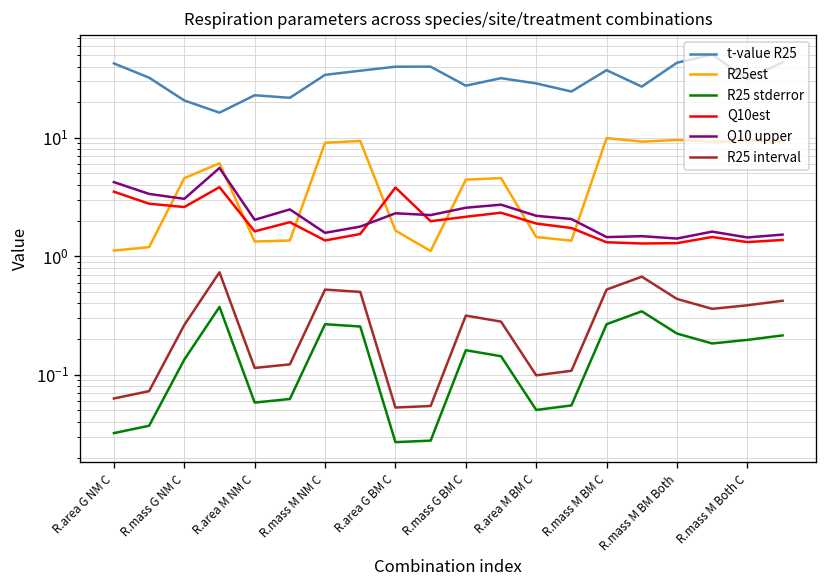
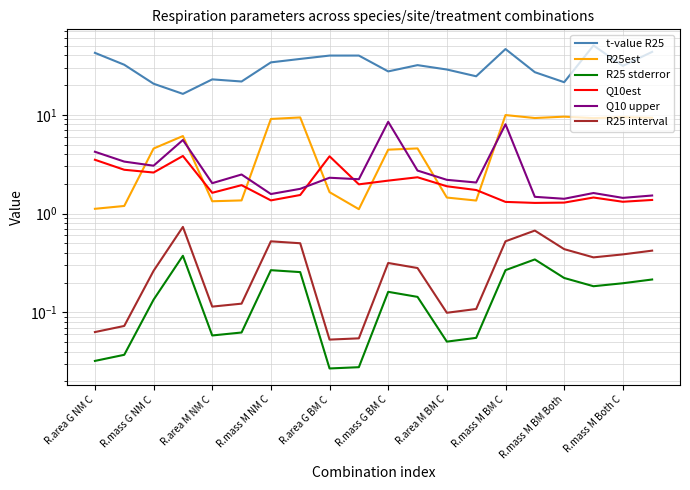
  {
    "t-value R25": {
      "R.area G NM C": 42,
      "R.mass G NM C": 21,
      "R.area M NM C": 23,
      "R.mass M NM C": 34,
      "R.area G BM C": 40,
      "R.mass G BM C": 28,
      "R.area M BM C": 29,
-     "R.mass M BM C": 37,
-     "R.mass M BM Both": 40
+     "R.mass M BM C": 50,
+     "R.mass M BM Both": 21
    },
    "R25est": {
      "R.area G NM C": 1.1,
      "R.mass G NM C": 5,
      "R.area M NM C": 1.3,
      "R.mass M NM C": 9,
      "R.area G BM C": 1.6,
      "R.mass G BM C": 4,
      "R.area M BM C": 1.5,
      "R.mass M BM C": 10,
      "R.mass M BM Both": 10
    },
    "R25 stderror": {
      "R.area G NM C": 0.032,
      "R.mass G NM C": 0.13,
      "R.area M NM C": 0.06,
      "R.mass M NM C": 0.27,
      "R.area G BM C": 0.027,
      "R.mass G BM C": 0.16,
      "R.area M BM C": 0.05,
      "R.mass M BM C": 0.27,
      "R.mass M BM Both": 0.22,
      "R.mass M Both C": 0.2
    },
    "Q10est": {
      "R.area G NM C": 3.5,
      "R.mass G NM C": 2.6,
      "R.area M NM C": 1.6,
      "R.mass M NM C": 1.4,
      "R.area G BM C": 3.8,
      "R.mass G BM C": 2.2,
      "R.area M BM C": 1.9,
      "R.mass M BM C": 1.3,
      "R.mass M BM Both": 1.3,
      "R.mass M Both C": 1.3
    },
    "Q10 upper": {
      "R.area G NM C": 4.2,
      "R.mass G NM C": 3.1,
      "R.area M NM C": 2.0,
      "R.mass M NM C": 1.6,
      "R.area G BM C": 2.3,
-     "R.mass G BM C": 2.6,
+     "R.mass G BM C": 9,
      "R.area M BM C": 2.2,
-     "R.mass M BM C": 1.5,
+     "R.mass M BM C": 8,
      "R.mass M BM Both": 1.4,
      "R.mass M Both C": 1.4
    },
    "R25 interval": {
      "R.area G NM C": 0.06,
      "R.mass G NM C": 0.26,
      "R.area M NM C": 0.11,
      "R.mass M NM C": 0.5,
      "R.area G BM C": 0.05,
      "R.mass G BM C": 0.3,
      "R.area M BM C": 0.1,
      "R.mass M BM C": 0.5,
      "R.mass M BM Both": 0.4,
      "R.mass M Both C": 0.4
    }
  }
